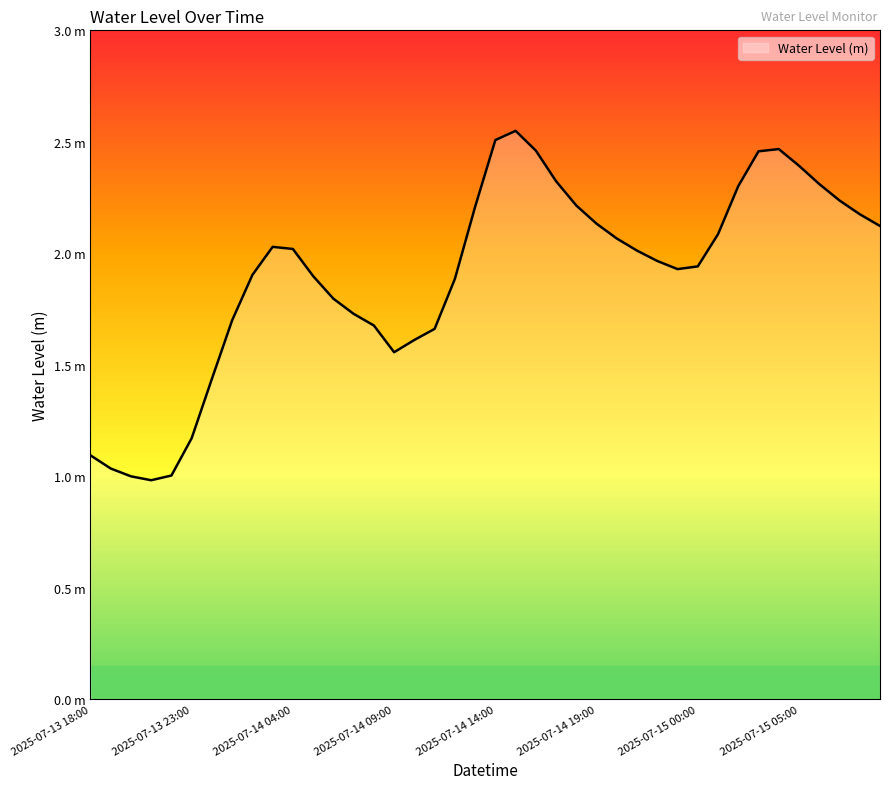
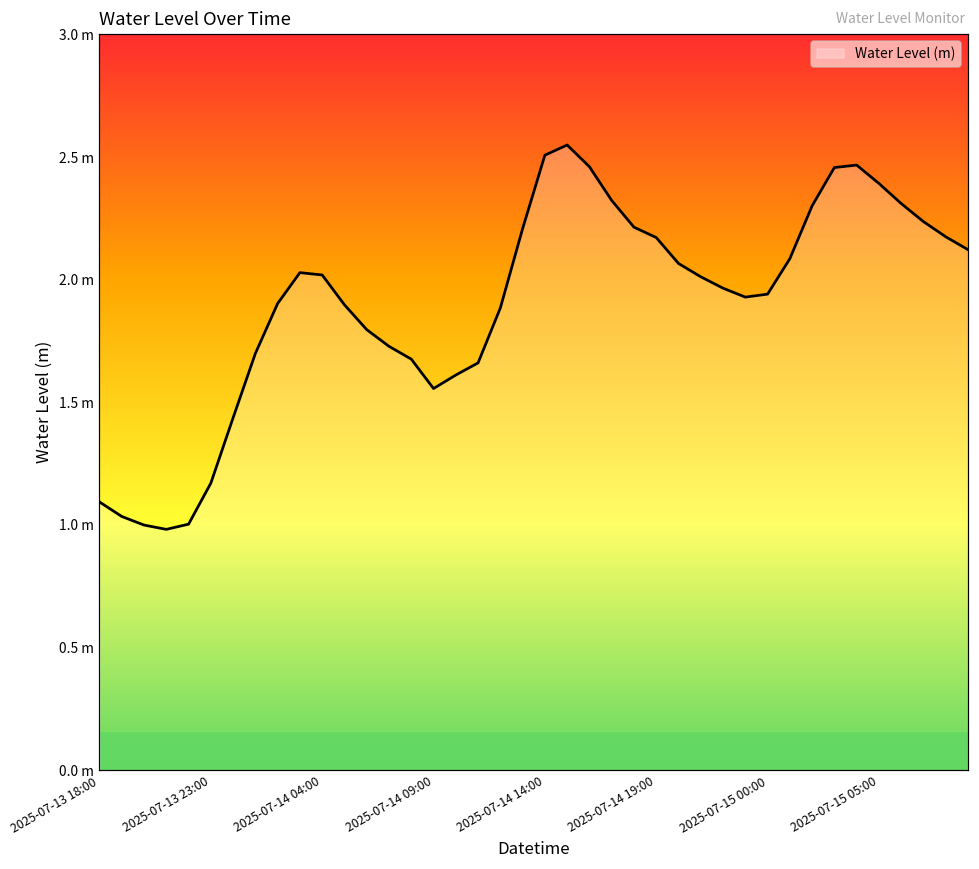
  {
    "2025-07-13 18:00": "1.09 m",
    "2025-07-13 23:00": "1.17 m",
    "2025-07-14 04:00": "2.02 m",
    "2025-07-14 09:00": "1.56 m",
    "2025-07-14 14:00": "2.51 m",
-   "2025-07-14 19:00": "2.13 m",
+   "2025-07-14 19:00": "2.17 m",
    "2025-07-15 00:00": "1.94 m",
    "2025-07-15 05:00": "2.39 m"
  }
